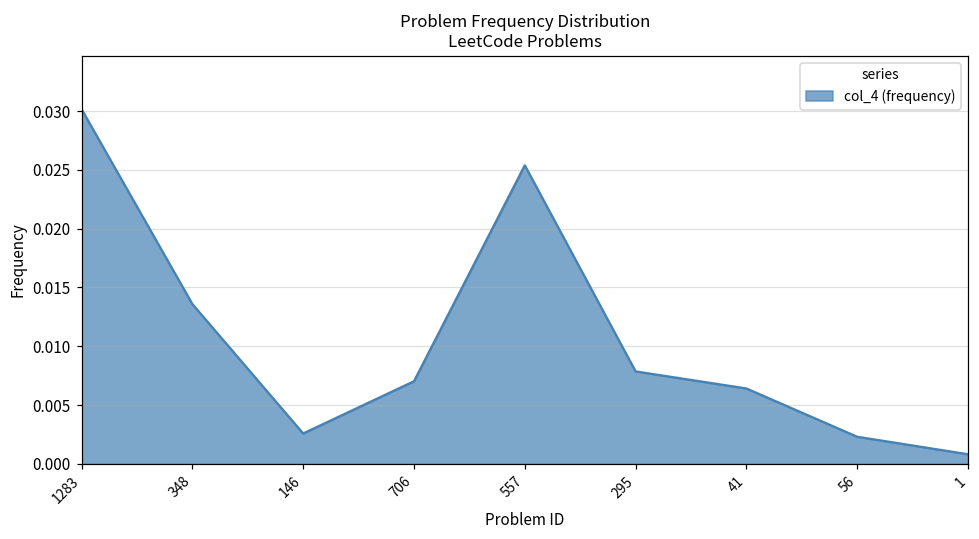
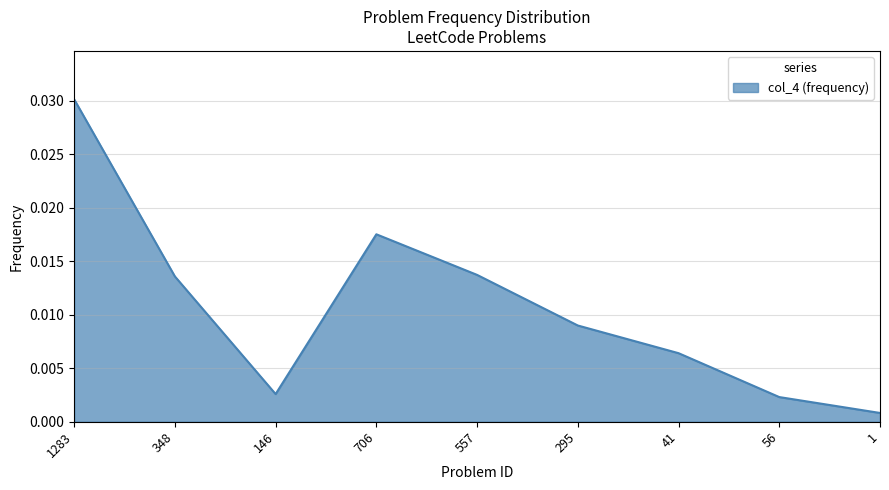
  {
    "1283": 0.0302,
    "348": 0.0136,
    "146": 0.0026,
-   "706": 0.0070,
-   "557": 0.0254,
-   "295": 0.0079,
+   "706": 0.0175,
+   "557": 0.0137,
+   "295": 0.0090,
    "41": 0.0064,
    "56": 0.0023,
    "1": 0.0008
  }
